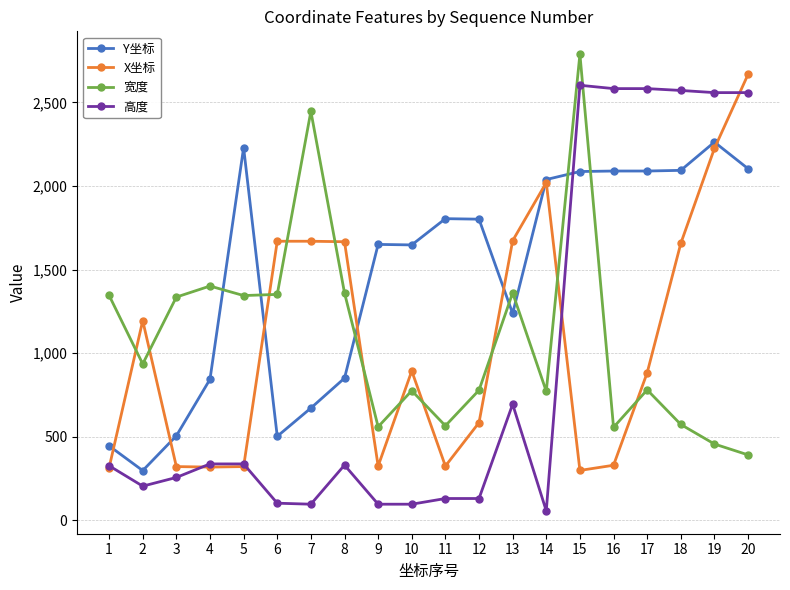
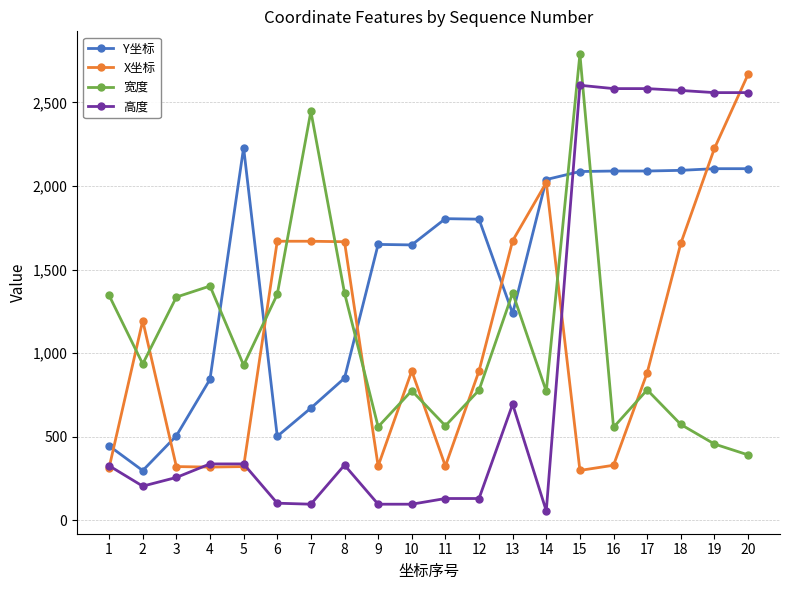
  {
    "Y坐标": {
      "1": "450",
      "2": "300",
      "3": "510",
      "4": "840",
      "5": "2,230",
      "6": "500",
      "7": "670",
      "8": "850",
      "9": "1,650",
      "10": "1,650",
      "11": "1,810",
      "12": "1,800",
      "13": "1,240",
      "14": "2,040",
      "15": "2,090",
      "16": "2,090",
      "17": "2,090",
      "18": "2,090",
-     "19": "2,260",
+     "19": "2,100",
      "20": "2,100"
    },
    "X坐标": {
      "2": "1,200",
      "3": "320",
      "4": "320",
      "5": "320",
      "6": "1,670",
      "7": "1,670",
      "8": "1,670",
      "9": "330",
      "10": "890",
      "11": "330",
-     "12": "590",
+     "12": "890",
      "13": "1,670",
      "14": "2,020",
      "15": "300",
      "16": "330",
      "17": "880",
      "18": "1,660",
      "19": "2,230",
      "20": "2,670"
    },
    "宽度": {
      "1": "1,350",
      "2": "940",
      "3": "1,340",
      "4": "1,400",
-     "5": "1,350",
+     "5": "930",
      "6": "1,350",
      "7": "2,450",
      "8": "1,360",
      "9": "560",
      "10": "780",
      "11": "570",
      "12": "780",
      "13": "1,360",
      "14": "770",
      "15": "2,790",
      "16": "560",
      "17": "780",
      "18": "570",
      "19": "460",
      "20": "390"
    },
    "高度": {
      "2": "210",
      "3": "260",
      "4": "340",
      "5": "340",
      "6": "100",
      "7": "100",
      "8": "330",
      "9": "100",
      "10": "100",
      "11": "130",
      "12": "130",
      "13": "700",
      "14": "60",
      "15": "2,600",
      "16": "2,580",
      "17": "2,580",
      "18": "2,570",
      "19": "2,560",
      "20": "2,560"
    }
  }
